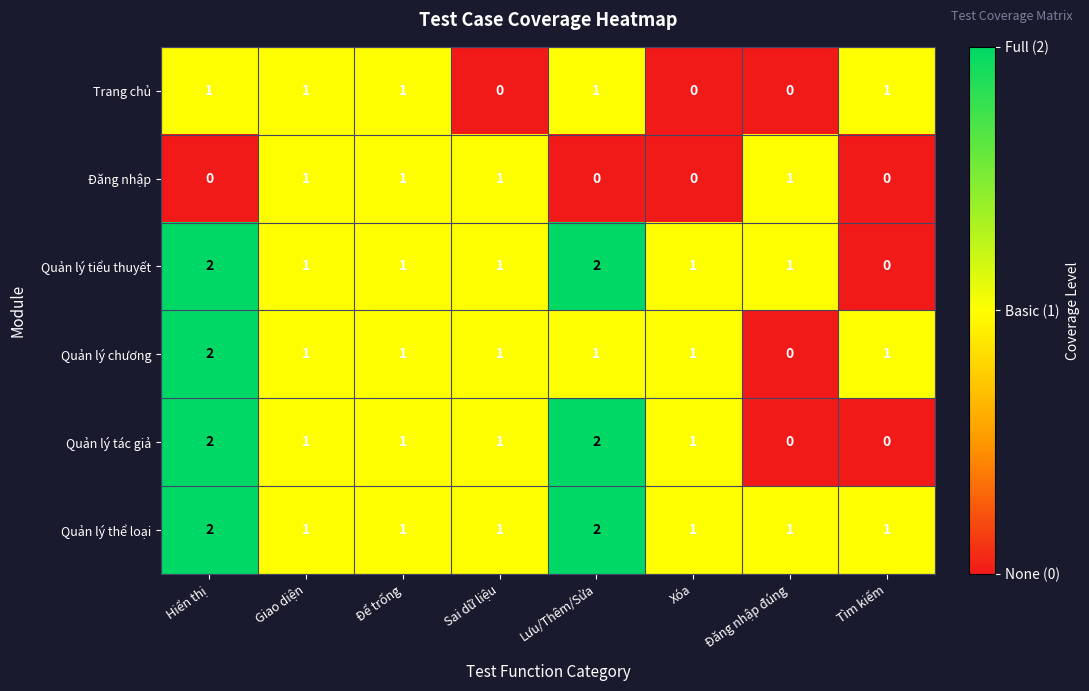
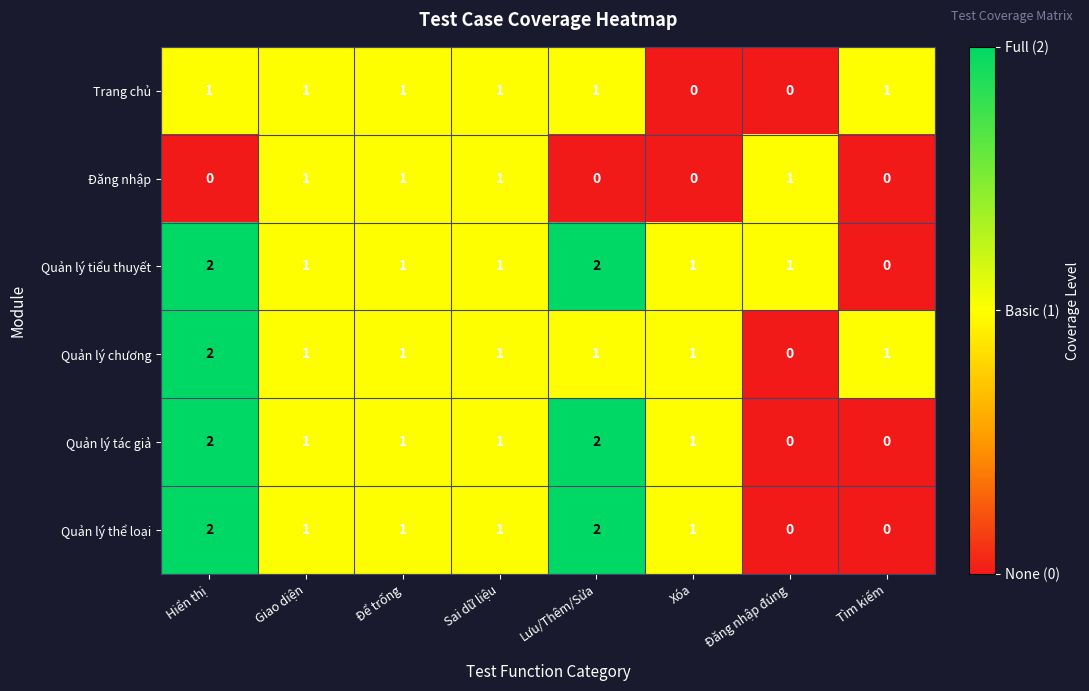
  {
    "Trang chủ": {
      "Hiển thị": 1,
      "Giao diện": 1,
      "Để trống": 1,
-     "Sai dữ liệu": 0,
+     "Sai dữ liệu": 1,
      "Lưu/Thêm/Sửa": 1,
      "Xóa": 0,
      "Đăng nhập đúng": 0,
      "Tìm kiếm": 1
    },
    "Đăng nhập": {
      "Hiển thị": 0,
      "Giao diện": 1,
      "Để trống": 1,
      "Sai dữ liệu": 1,
      "Lưu/Thêm/Sửa": 0,
      "Xóa": 0,
      "Đăng nhập đúng": 1,
      "Tìm kiếm": 0
    },
    "Quản lý tiểu thuyết": {
      "Hiển thị": 2,
      "Giao diện": 1,
      "Để trống": 1,
      "Sai dữ liệu": 1,
      "Lưu/Thêm/Sửa": 2,
      "Xóa": 1,
      "Đăng nhập đúng": 1,
      "Tìm kiếm": 0
    },
    "Quản lý chương": {
      "Hiển thị": 2,
      "Giao diện": 1,
      "Để trống": 1,
      "Sai dữ liệu": 1,
      "Lưu/Thêm/Sửa": 1,
      "Xóa": 1,
      "Đăng nhập đúng": 0,
      "Tìm kiếm": 1
    },
    "Quản lý tác giả": {
      "Hiển thị": 2,
      "Giao diện": 1,
      "Để trống": 1,
      "Sai dữ liệu": 1,
      "Lưu/Thêm/Sửa": 2,
      "Xóa": 1,
      "Đăng nhập đúng": 0,
      "Tìm kiếm": 0
    },
    "Quản lý thể loại": {
      "Hiển thị": 2,
      "Giao diện": 1,
      "Để trống": 1,
      "Sai dữ liệu": 1,
      "Lưu/Thêm/Sửa": 2,
      "Xóa": 1,
-     "Đăng nhập đúng": 1,
-     "Tìm kiếm": 1
+     "Đăng nhập đúng": 0,
+     "Tìm kiếm": 0
    }
  }
